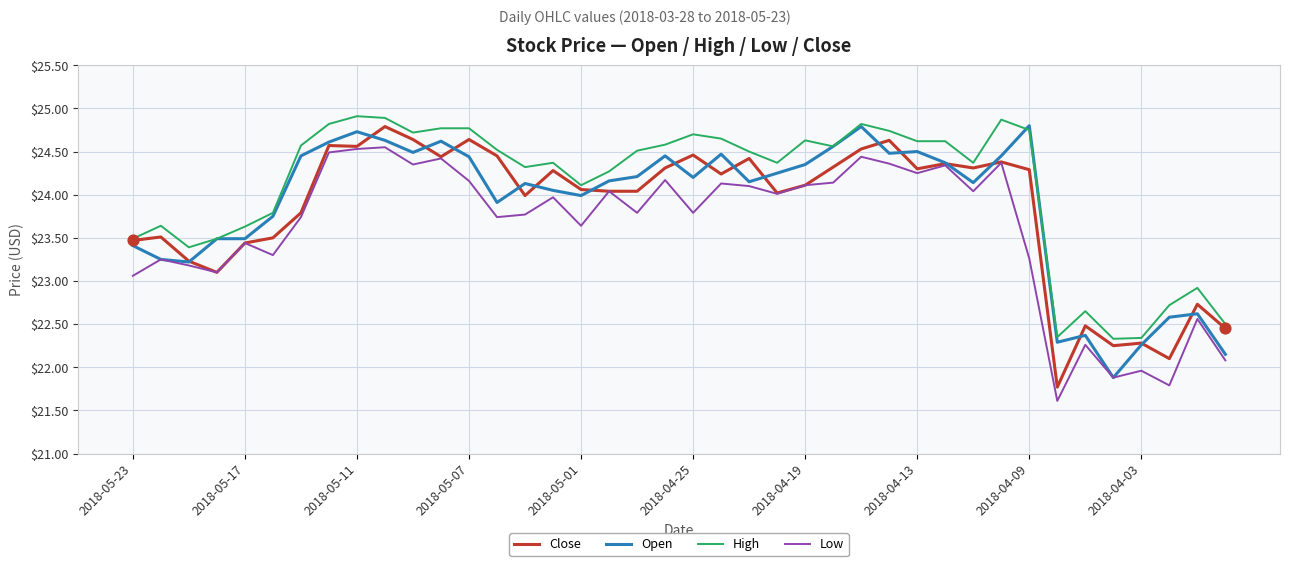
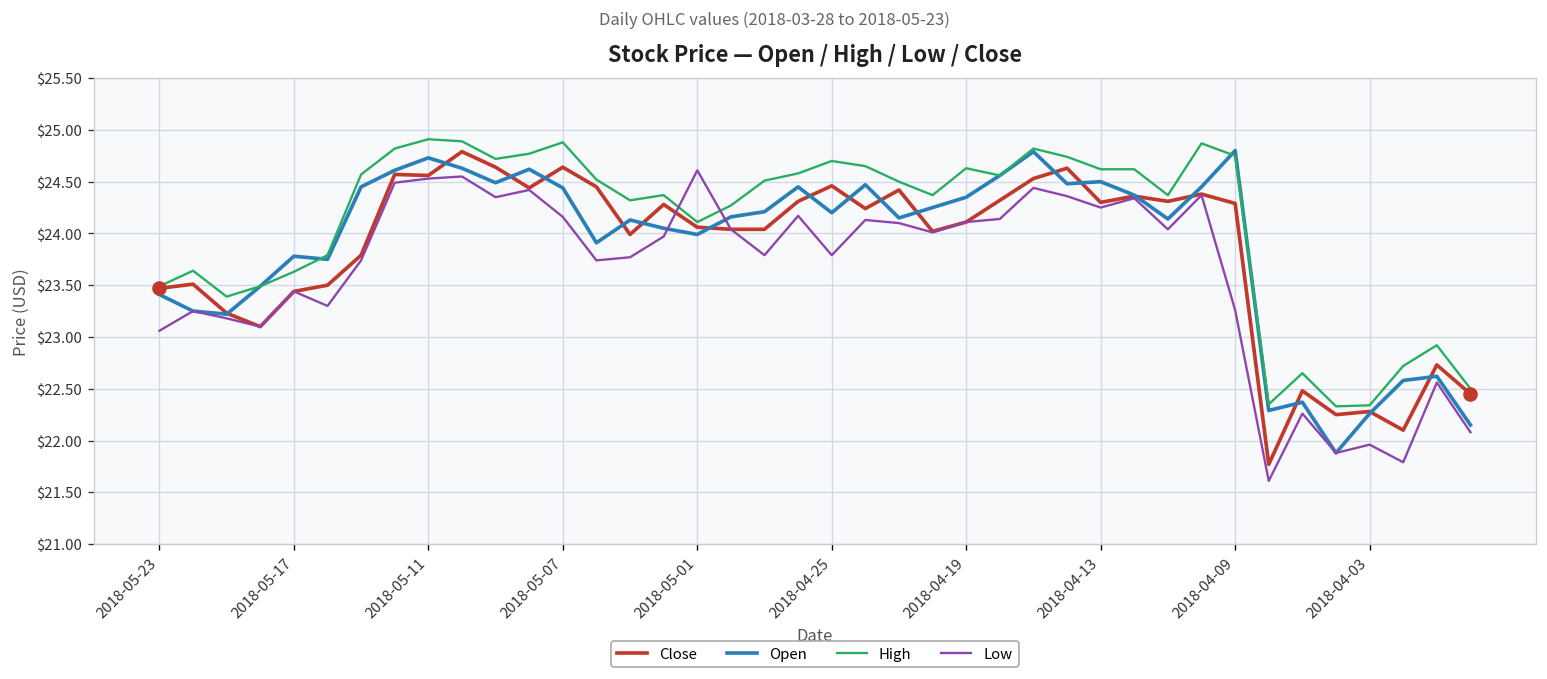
  {
    "Open": {
      "2018-05-23": "$23.4",
-     "2018-05-17": "$23.5",
+     "2018-05-17": "$23.8",
      "2018-05-11": "$24.7",
      "2018-05-07": "$24.4",
      "2018-05-01": "$24.0",
      "2018-04-25": "$24.2",
      "2018-04-19": "$24.4",
      "2018-04-13": "$24.5",
      "2018-04-09": "$24.8"
    },
    "High": {
      "2018-05-17": "$23.6",
      "2018-05-11": "$24.9",
-     "2018-05-07": "$24.8",
+     "2018-05-07": "$24.9",
      "2018-05-01": "$24.1",
      "2018-04-25": "$24.7",
      "2018-04-19": "$24.6",
      "2018-04-13": "$24.6",
      "2018-04-09": "$24.8",
      "2018-04-03": "$22.3"
    },
    "Low": {
      "2018-05-23": "$23.1",
      "2018-05-11": "$24.5",
      "2018-05-07": "$24.2",
-     "2018-05-01": "$23.6",
+     "2018-05-01": "$24.6",
      "2018-04-25": "$23.8",
      "2018-04-13": "$24.3",
      "2018-04-09": "$23.3",
      "2018-04-03": "$22.0"
    }
  }
